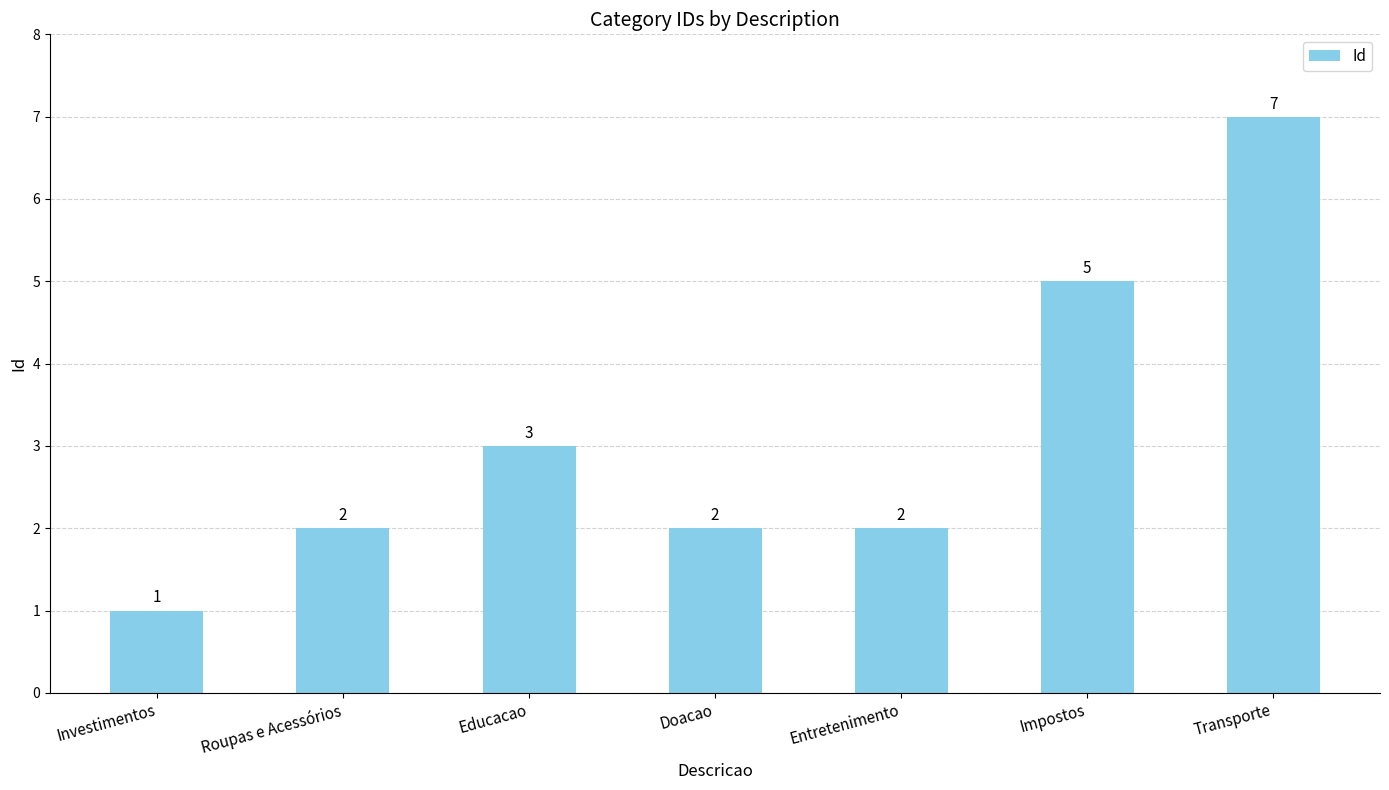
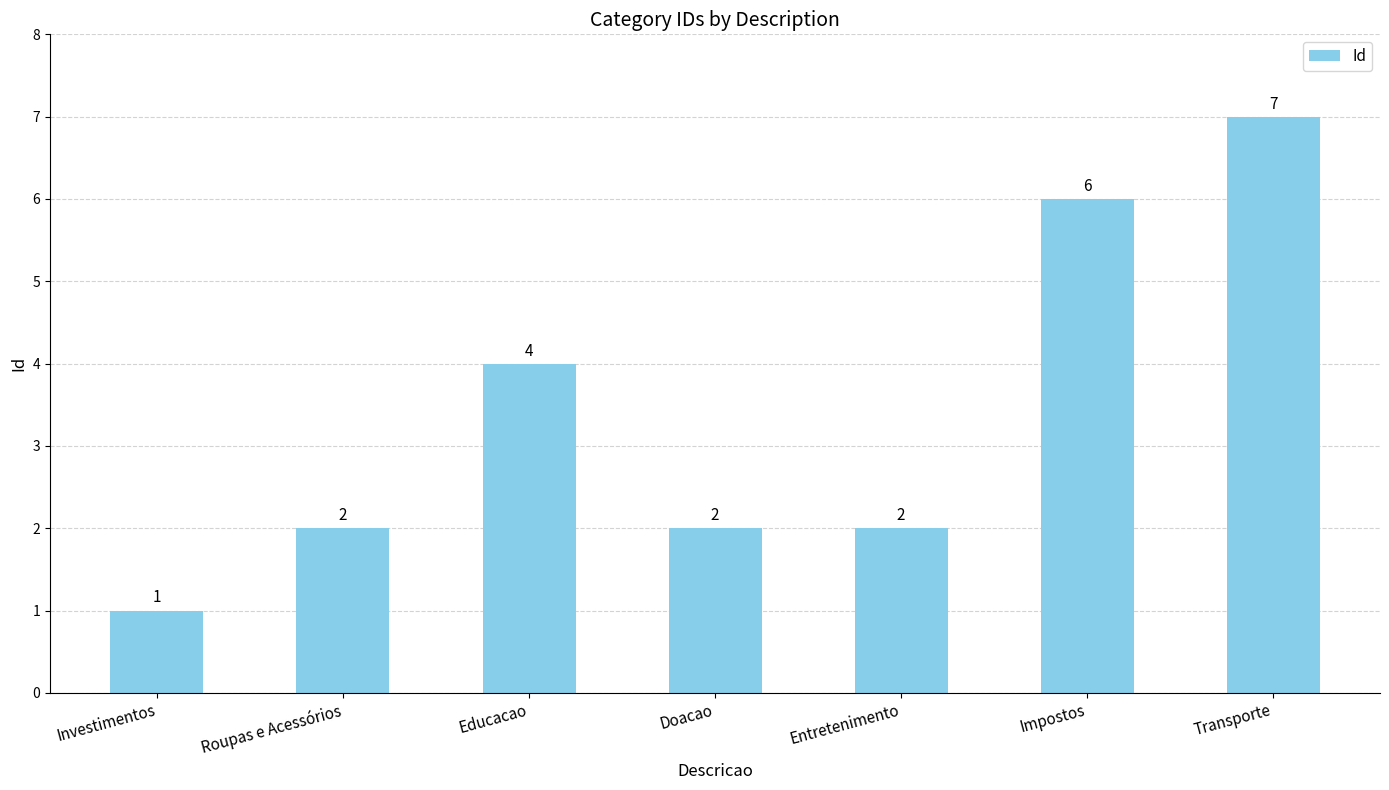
  {
    "Investimentos": 1,
    "Roupas e Acessórios": 2,
-   "Educacao": 3,
+   "Educacao": 4,
    "Doacao": 2,
    "Entretenimento": 2,
-   "Impostos": 5,
+   "Impostos": 6,
    "Transporte": 7
  }
